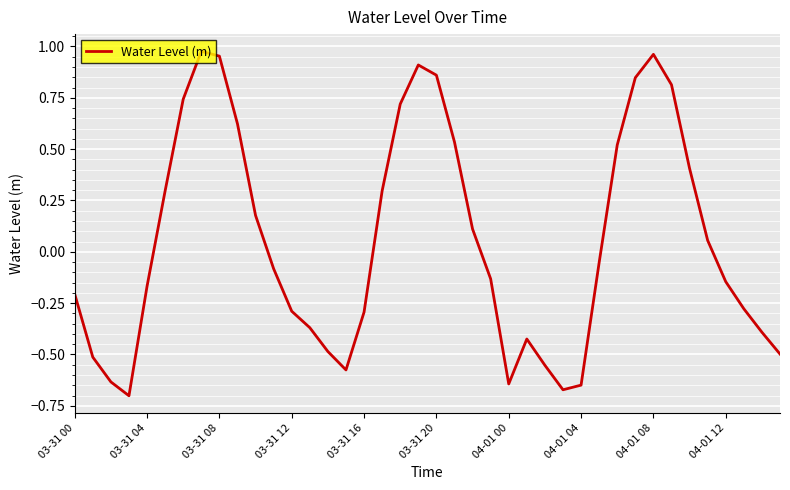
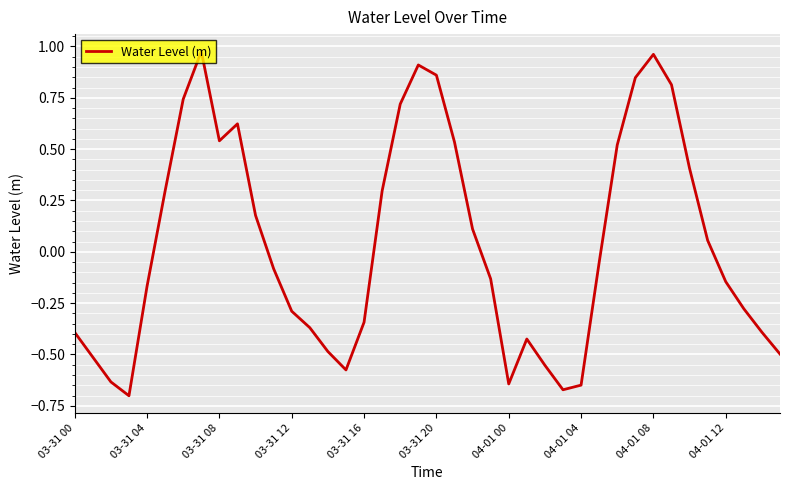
  {
-   "03-31 00": -0.21,
+   "03-31 00": -0.39,
    "03-31 04": -0.17,
-   "03-31 08": 0.95,
+   "03-31 08": 0.54,
    "03-31 12": -0.29,
-   "03-31 16": -0.29,
+   "03-31 16": -0.34,
    "03-31 20": 0.86,
    "04-01 00": -0.64,
    "04-01 04": -0.65,
    "04-01 08": 0.96,
    "04-01 12": -0.15
  }
